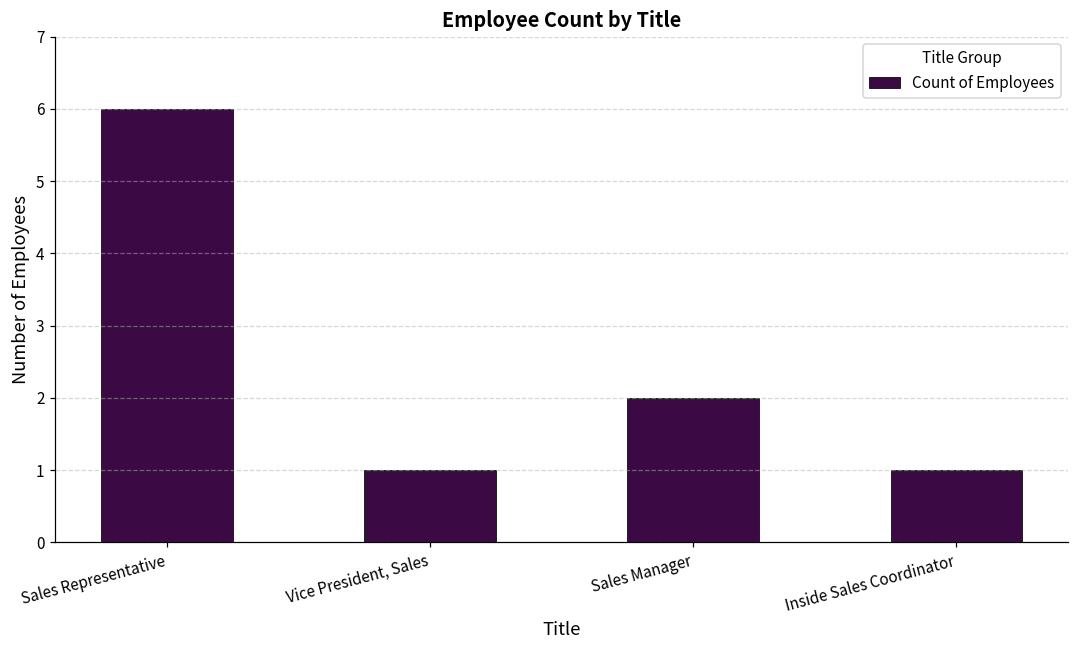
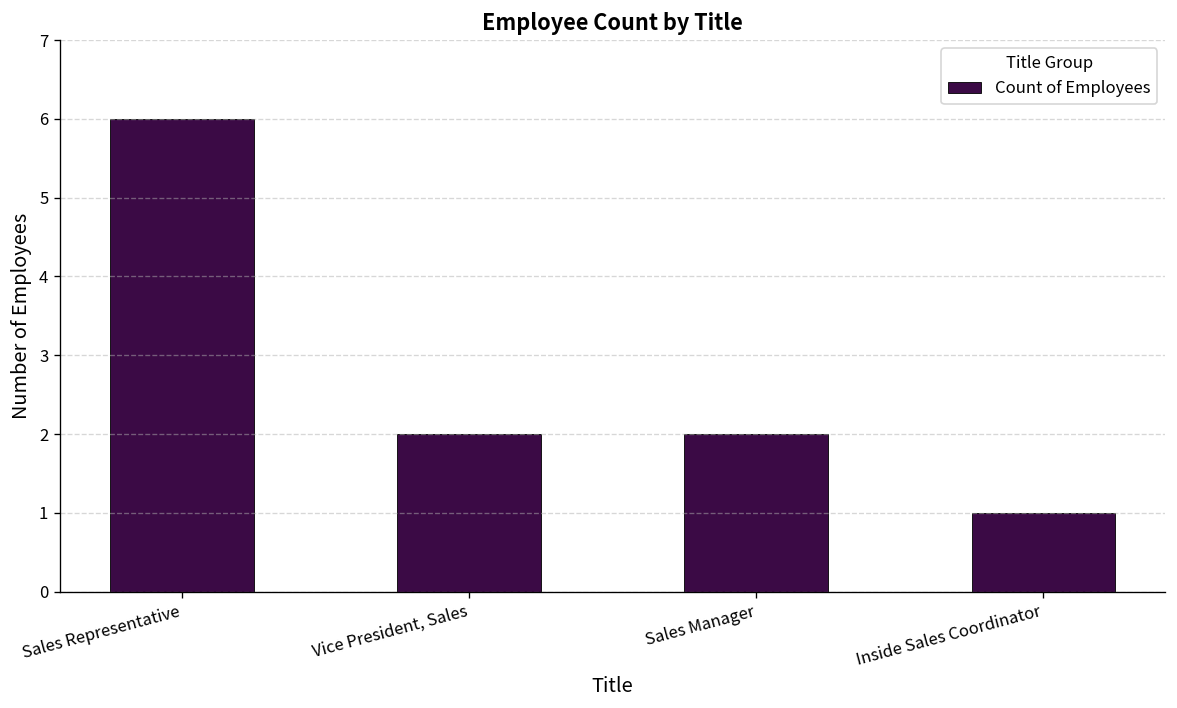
  {
    "Sales Representative": 6,
-   "Vice President, Sales": 1,
+   "Vice President, Sales": 2,
    "Sales Manager": 2,
    "Inside Sales Coordinator": 1
  }
